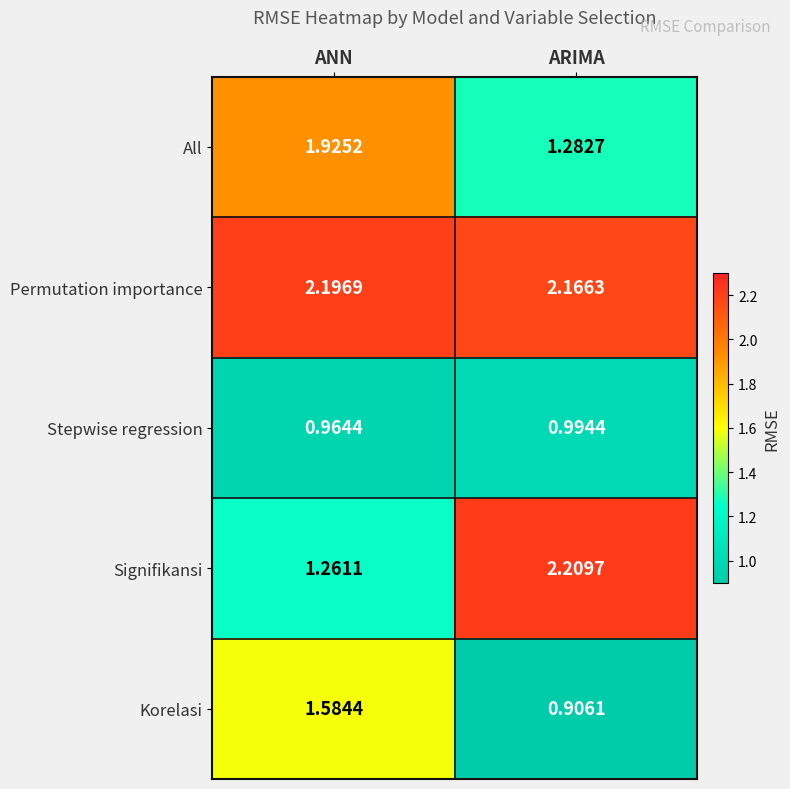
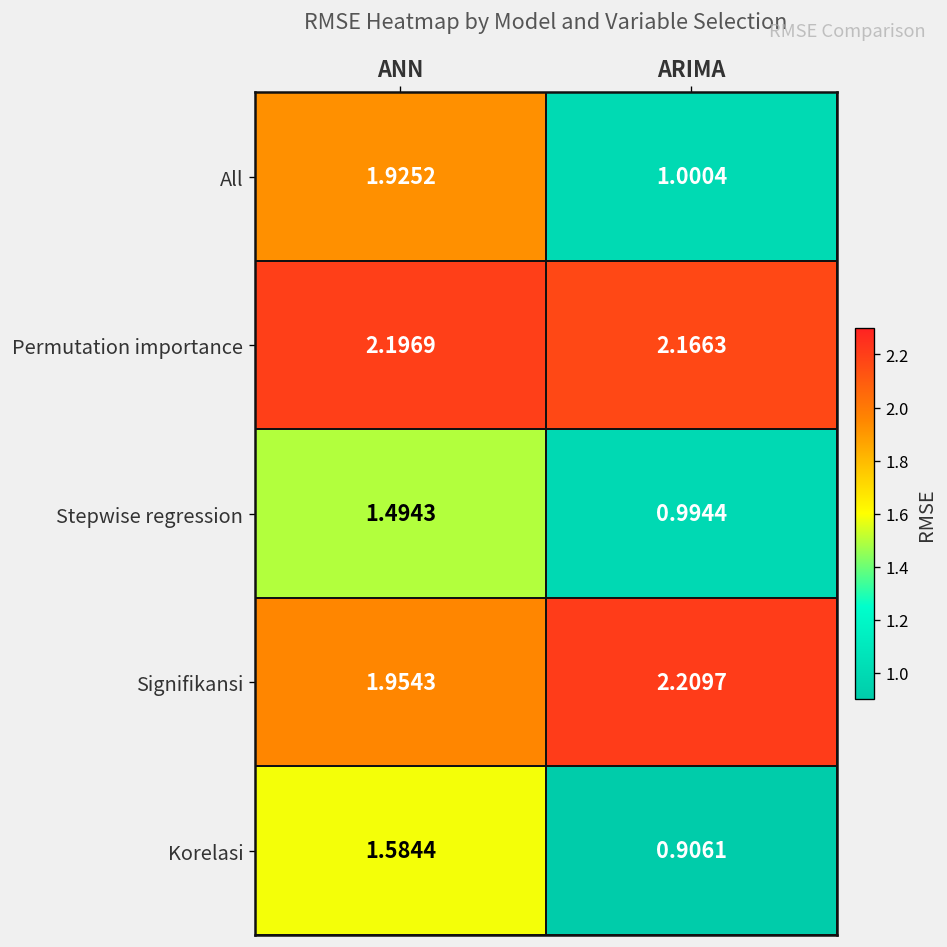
  {
    "All": {
      "ANN": 1.9252,
-     "ARIMA": 1.2827
+     "ARIMA": 1.0004
    },
    "Permutation importance": {
      "ANN": 2.1969,
      "ARIMA": 2.1663
    },
    "Stepwise regression": {
-     "ANN": 0.9644,
+     "ANN": 1.4943,
      "ARIMA": 0.9944
    },
    "Signifikansi": {
-     "ANN": 1.2611,
+     "ANN": 1.9543,
      "ARIMA": 2.2097
    },
    "Korelasi": {
      "ANN": 1.5844,
      "ARIMA": 0.9061
    }
  }
